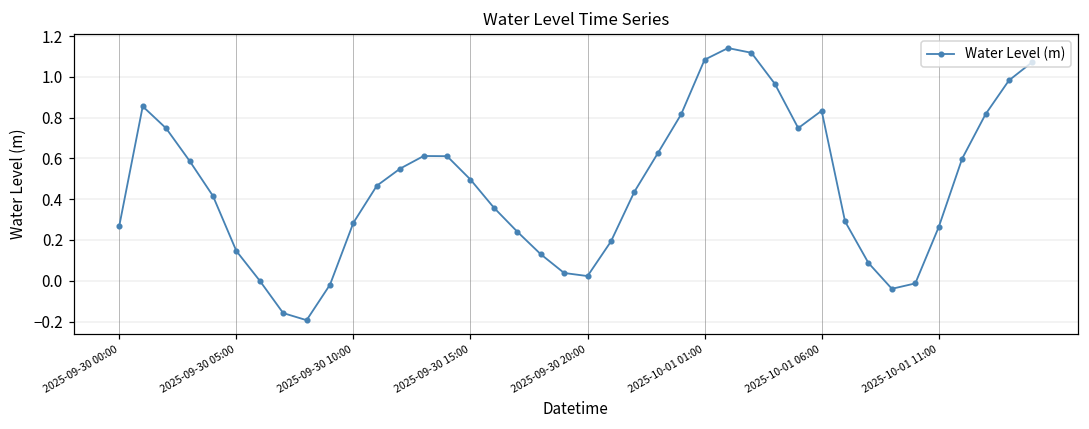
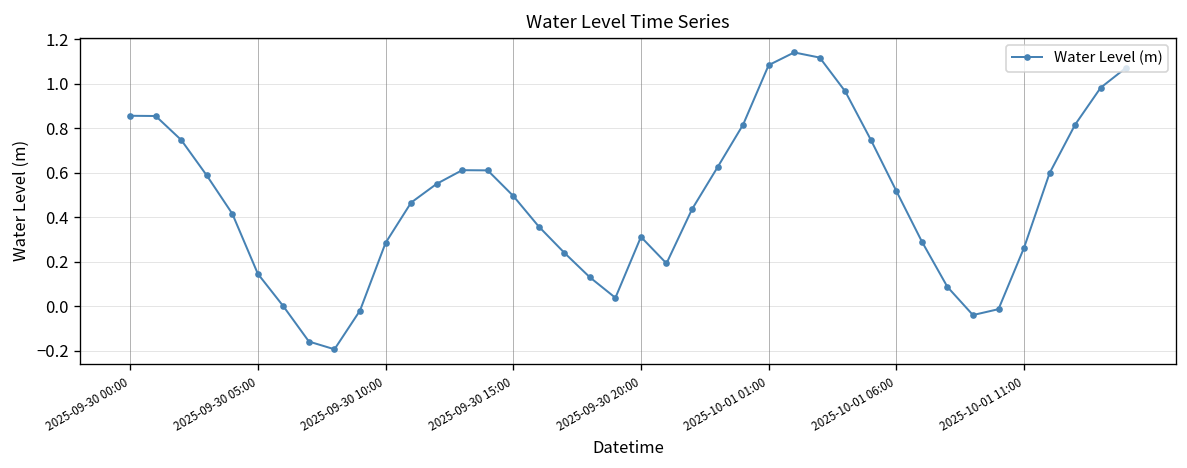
  {
-   "2025-09-30 00:00": 0.27,
+   "2025-09-30 00:00": 0.86,
    "2025-09-30 05:00": 0.15,
    "2025-09-30 10:00": 0.28,
    "2025-09-30 15:00": 0.50,
-   "2025-09-30 20:00": 0.02,
+   "2025-09-30 20:00": 0.31,
    "2025-10-01 01:00": 1.08,
-   "2025-10-01 06:00": 0.83,
+   "2025-10-01 06:00": 0.52,
    "2025-10-01 11:00": 0.26
  }
